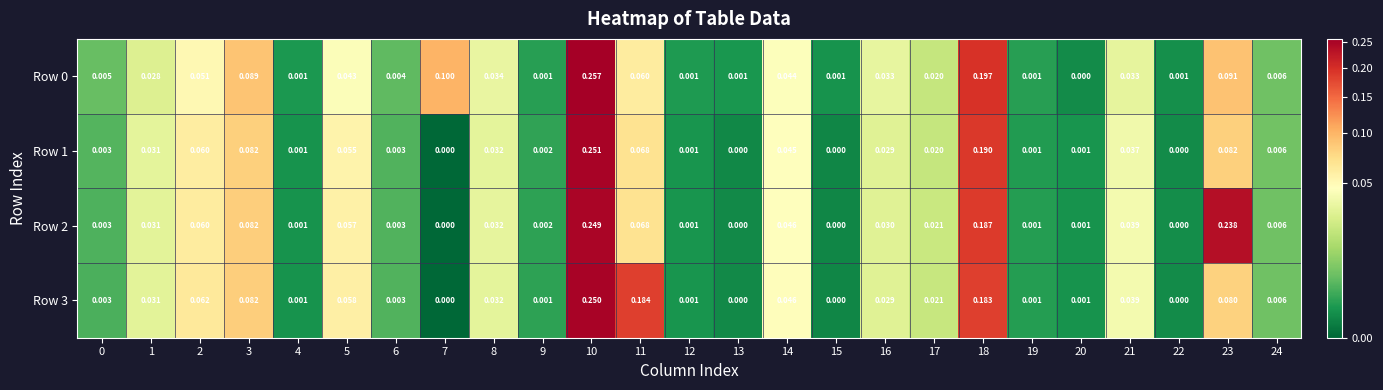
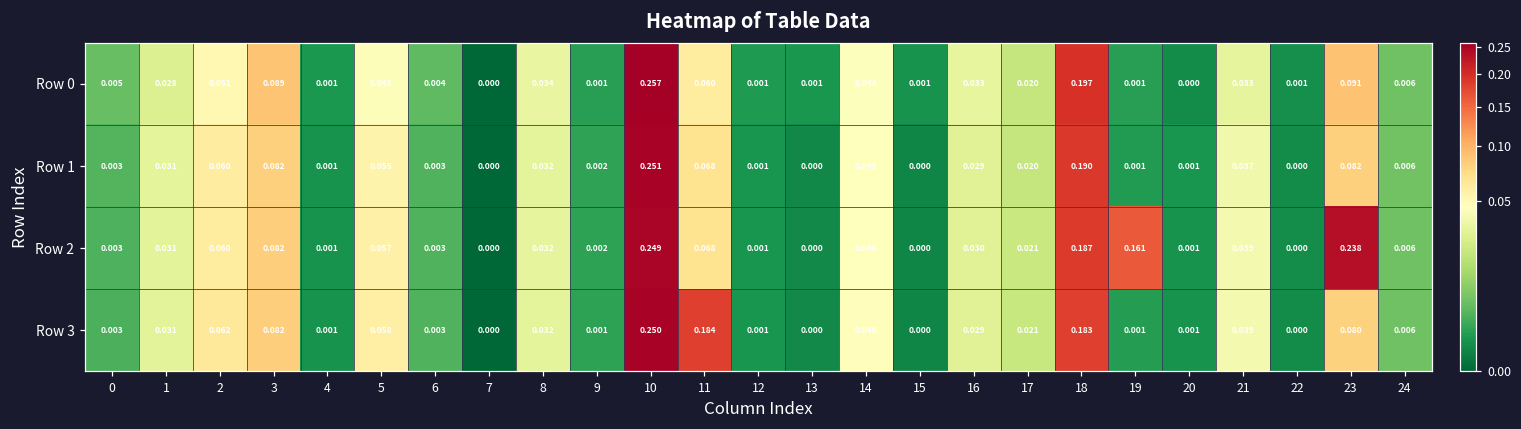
  {
    "Row 0": {
      "0": 0.005,
      "1": 0.028,
      "2": 0.051,
      "3": 0.089,
      "4": 0.001,
      "5": 0.043,
      "6": 0.004,
-     "7": 0.100,
+     "7": 0.000,
      "8": 0.034,
      "9": 0.001,
      "10": 0.257,
      "11": 0.060,
      "12": 0.001,
      "13": 0.001,
      "14": 0.044,
      "15": 0.001,
      "16": 0.033,
      "17": 0.020,
      "18": 0.197,
      "19": 0.001,
      "20": 0.000,
      "21": 0.033,
      "22": 0.001,
      "23": 0.091,
      "24": 0.006
    },
    "Row 1": {
      "0": 0.003,
      "1": 0.031,
      "2": 0.060,
      "3": 0.082,
      "4": 0.001,
      "5": 0.055,
      "6": 0.003,
      "7": 0.000,
      "8": 0.032,
      "9": 0.002,
      "10": 0.251,
      "11": 0.068,
      "12": 0.001,
      "13": 0.000,
      "14": 0.045,
      "15": 0.000,
      "16": 0.029,
      "17": 0.020,
      "18": 0.190,
      "19": 0.001,
      "20": 0.001,
      "21": 0.037,
      "22": 0.000,
      "23": 0.082,
      "24": 0.006
    },
    "Row 2": {
      "0": 0.003,
      "1": 0.031,
      "2": 0.060,
      "3": 0.082,
      "4": 0.001,
      "5": 0.057,
      "6": 0.003,
      "7": 0.000,
      "8": 0.032,
      "9": 0.002,
      "10": 0.249,
      "11": 0.068,
      "12": 0.001,
      "13": 0.000,
      "14": 0.046,
      "15": 0.000,
      "16": 0.030,
      "17": 0.021,
      "18": 0.187,
-     "19": 0.001,
+     "19": 0.161,
      "20": 0.001,
      "21": 0.039,
      "22": 0.000,
      "23": 0.238,
      "24": 0.006
    },
    "Row 3": {
      "0": 0.003,
      "1": 0.031,
      "2": 0.062,
      "3": 0.082,
      "4": 0.001,
      "5": 0.058,
      "6": 0.003,
      "7": 0.000,
      "8": 0.032,
      "9": 0.001,
      "10": 0.250,
      "11": 0.184,
      "12": 0.001,
      "13": 0.000,
      "14": 0.046,
      "15": 0.000,
      "16": 0.029,
      "17": 0.021,
      "18": 0.183,
      "19": 0.001,
      "20": 0.001,
      "21": 0.039,
      "22": 0.000,
      "23": 0.080,
      "24": 0.006
    }
  }
